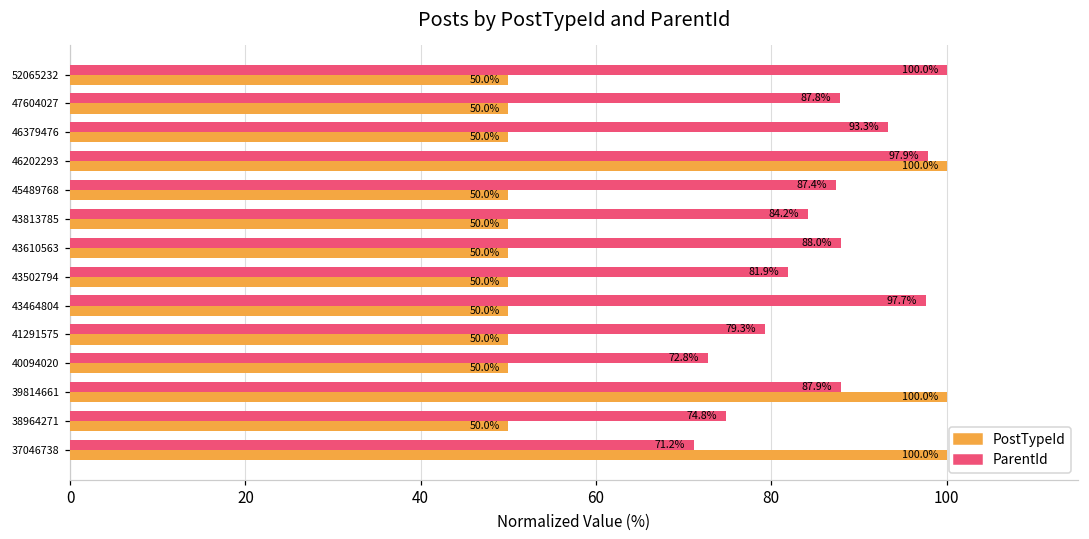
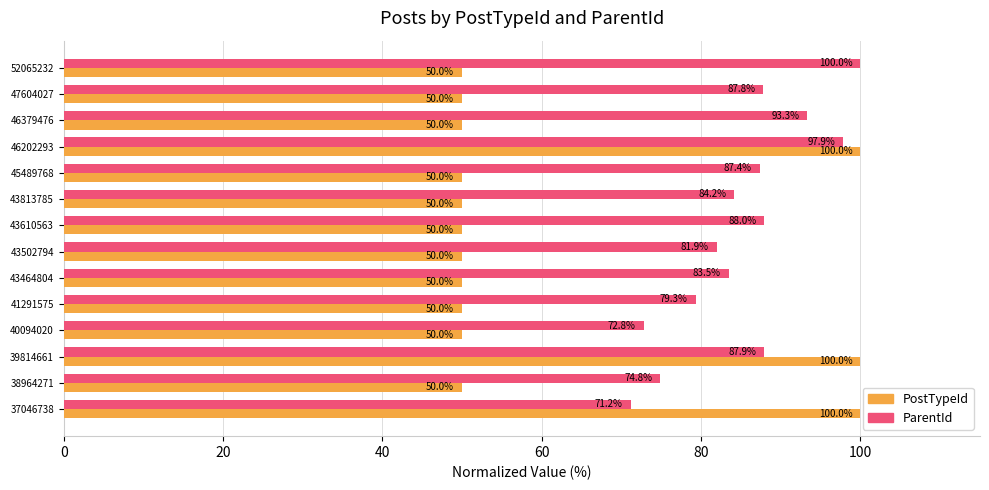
  {
    "ParentId": {
      "52065232": "100.0%",
      "47604027": "87.8%",
      "46379476": "93.3%",
      "46202293": "97.9%",
      "45489768": "87.4%",
      "43813785": "84.2%",
      "43610563": "88.0%",
      "43502794": "81.9%",
-     "43464804": "97.7%",
+     "43464804": "83.5%",
      "41291575": "79.3%",
      "40094020": "72.8%",
      "39814661": "87.9%",
      "38964271": "74.8%",
      "37046738": "71.2%"
    },
    "PostTypeId": {
      "52065232": "50.0%",
      "47604027": "50.0%",
      "46379476": "50.0%",
      "46202293": "100.0%",
      "45489768": "50.0%",
      "43813785": "50.0%",
      "43610563": "50.0%",
      "43502794": "50.0%",
      "43464804": "50.0%",
      "41291575": "50.0%",
      "40094020": "50.0%",
      "39814661": "100.0%",
      "38964271": "50.0%",
      "37046738": "100.0%"
    }
  }
